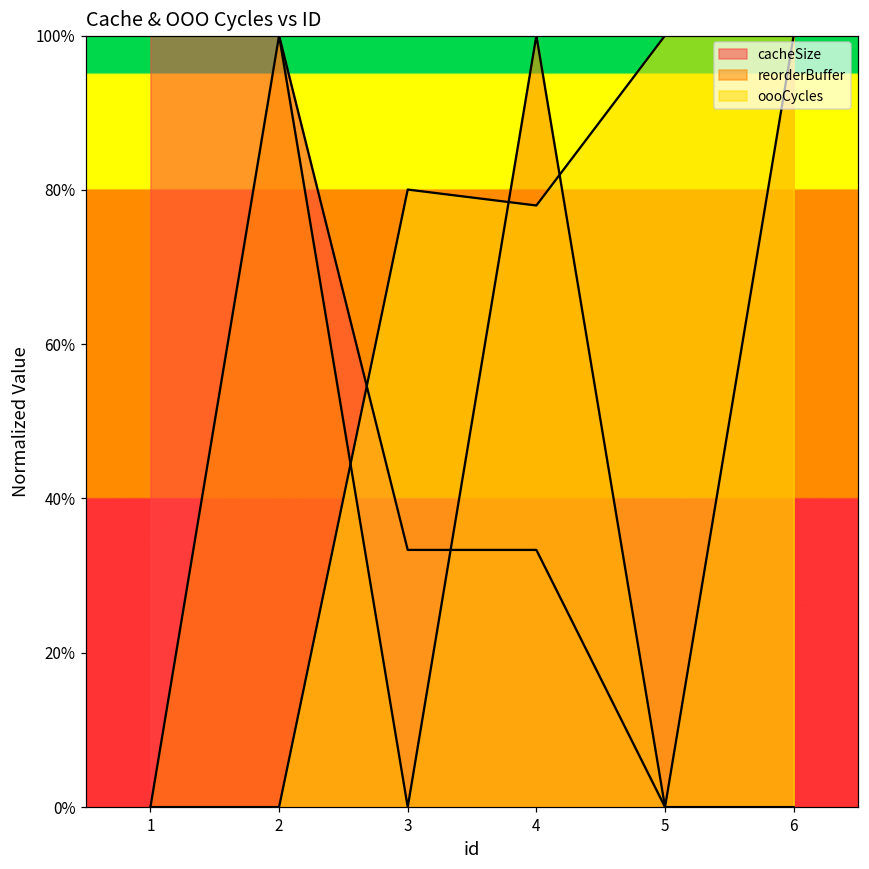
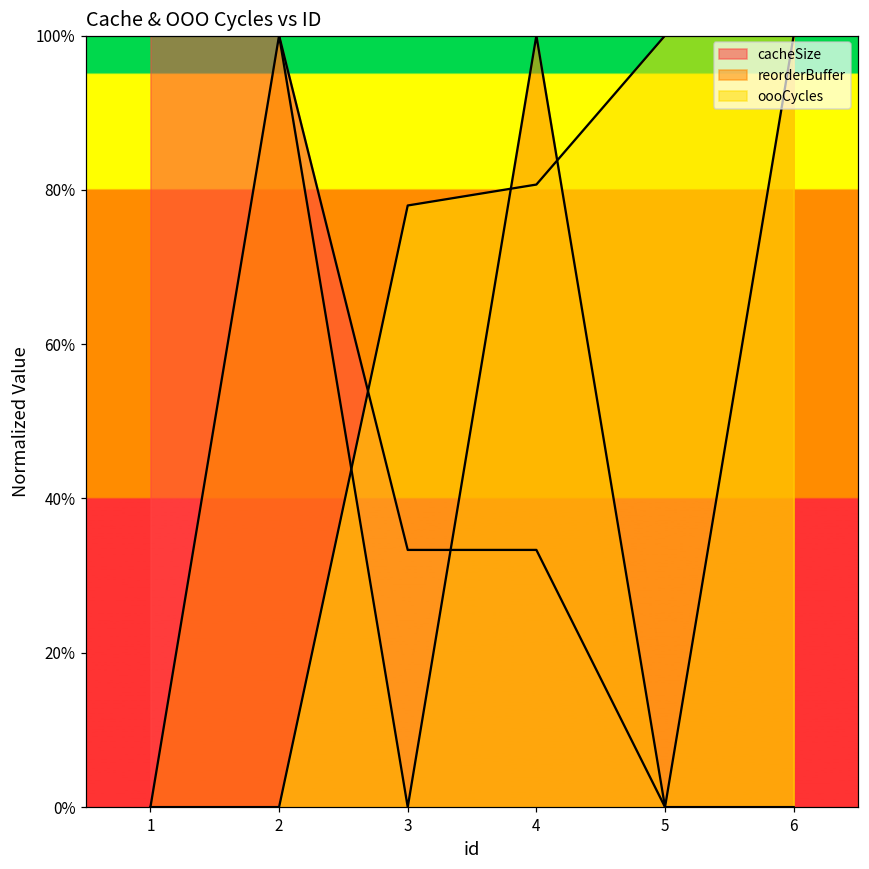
  {
    "cacheSize": {
      "1": "100%",
      "3": "33%",
      "4": "33%",
      "6": "0%"
    },
    "reorderBuffer": {
      "3": "0%",
      "4": "100%"
    },
    "oooCycles": {
      "2": "0%",
-     "3": "80%",
-     "4": "78%",
+     "3": "78%",
+     "4": "81%",
      "5": "100%"
    }
  }
